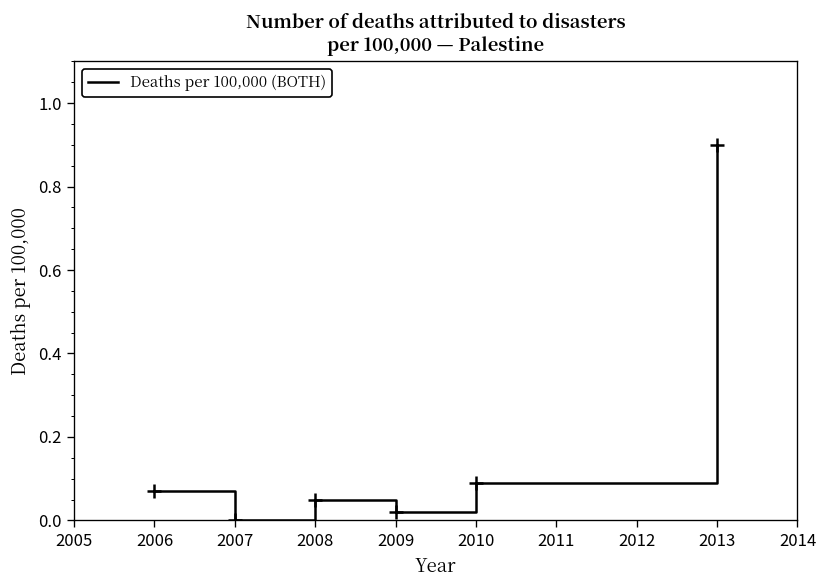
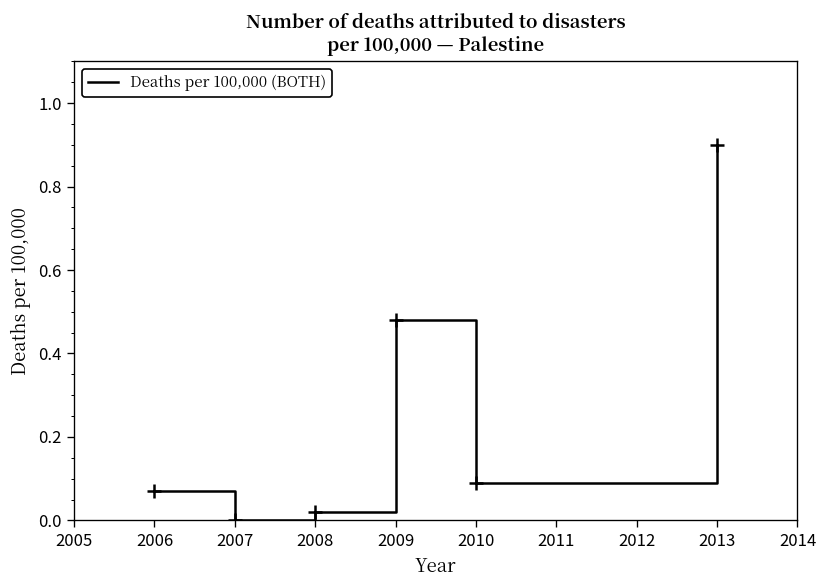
  {
    "2006": 0.07,
    "2007": 0.00,
-   "2008": 0.05,
-   "2009": 0.02,
+   "2008": 0.02,
+   "2009": 0.48,
    "2010": 0.09,
    "2013": 0.90
  }
